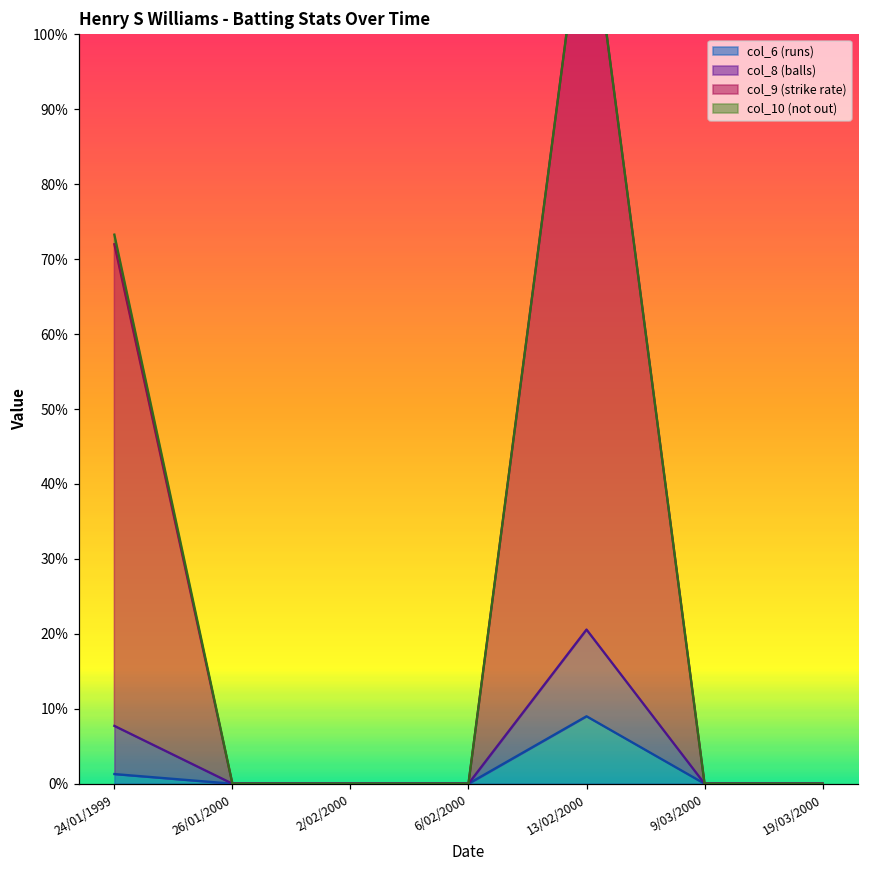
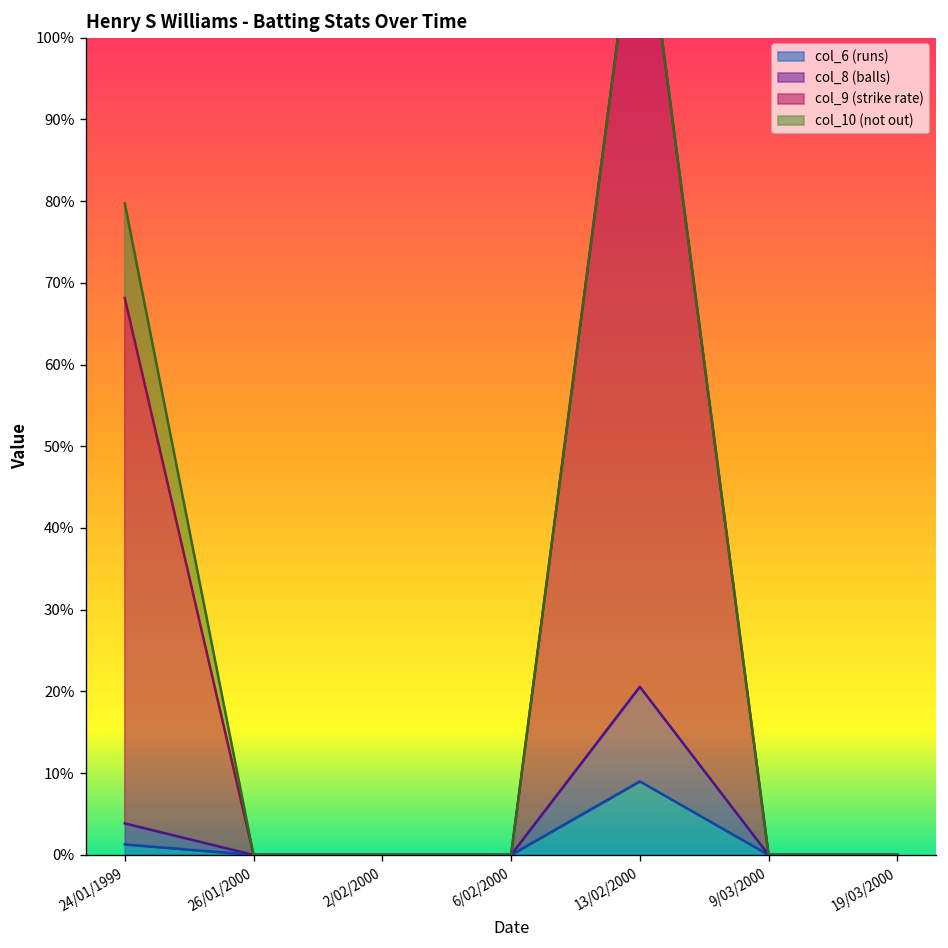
  {
    "col_6 (runs)": {
      "24/01/1999": "1%",
      "13/02/2000": "9%"
    },
    "col_8 (balls)": {
-     "24/01/1999": "6%",
+     "24/01/1999": "3%",
      "13/02/2000": "12%"
    },
    "col_9 (strike rate)": {
      "24/01/1999": "64%"
    },
    "col_10 (not out)": {
-     "24/01/1999": "1%"
+     "24/01/1999": "12%"
    }
  }
